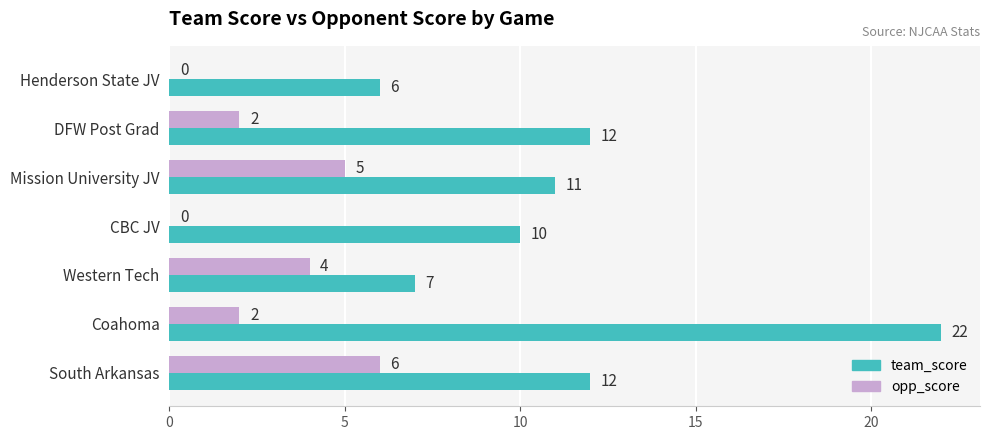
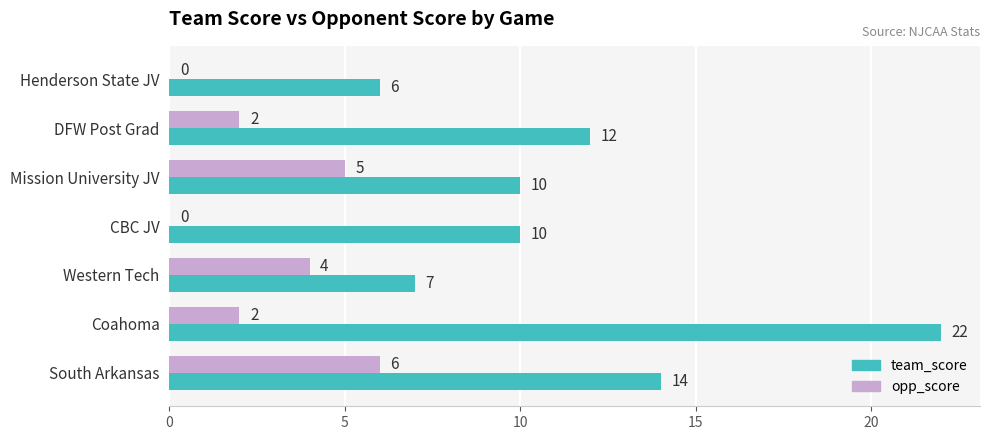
  {
    "team_score": {
      "Henderson State JV": 6,
      "DFW Post Grad": 12,
-     "Mission University JV": 11,
+     "Mission University JV": 10,
      "CBC JV": 10,
      "Western Tech": 7,
      "Coahoma": 22,
-     "South Arkansas": 12
+     "South Arkansas": 14
    },
    "opp_score": {
      "Henderson State JV": 0,
      "DFW Post Grad": 2,
      "Mission University JV": 5,
      "CBC JV": 0,
      "Western Tech": 4,
      "Coahoma": 2,
      "South Arkansas": 6
    }
  }
